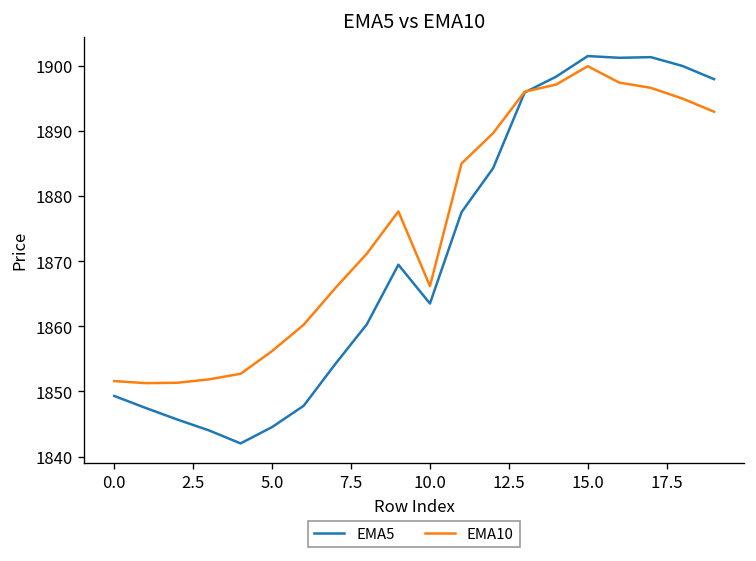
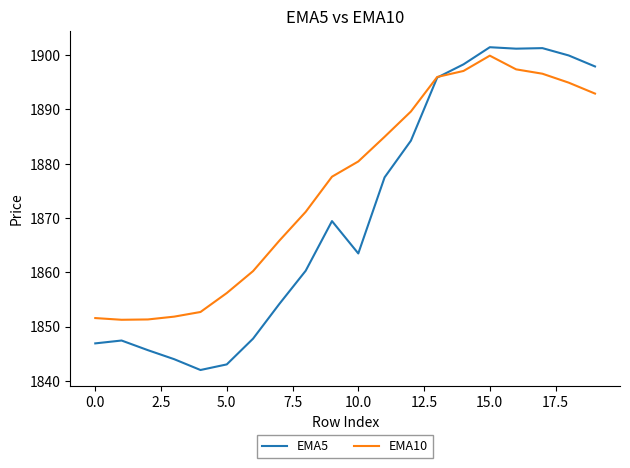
  {
    "EMA5": {
-     "0.0": 1849,
-     "5.0": 1845,
+     "0.0": 1847,
+     "5.0": 1843,
      "10.0": 1863,
      "15.0": 1901
    },
    "EMA10": {
      "0.0": 1852,
      "5.0": 1856,
-     "10.0": 1866,
+     "10.0": 1880,
      "15.0": 1900
    }
  }
